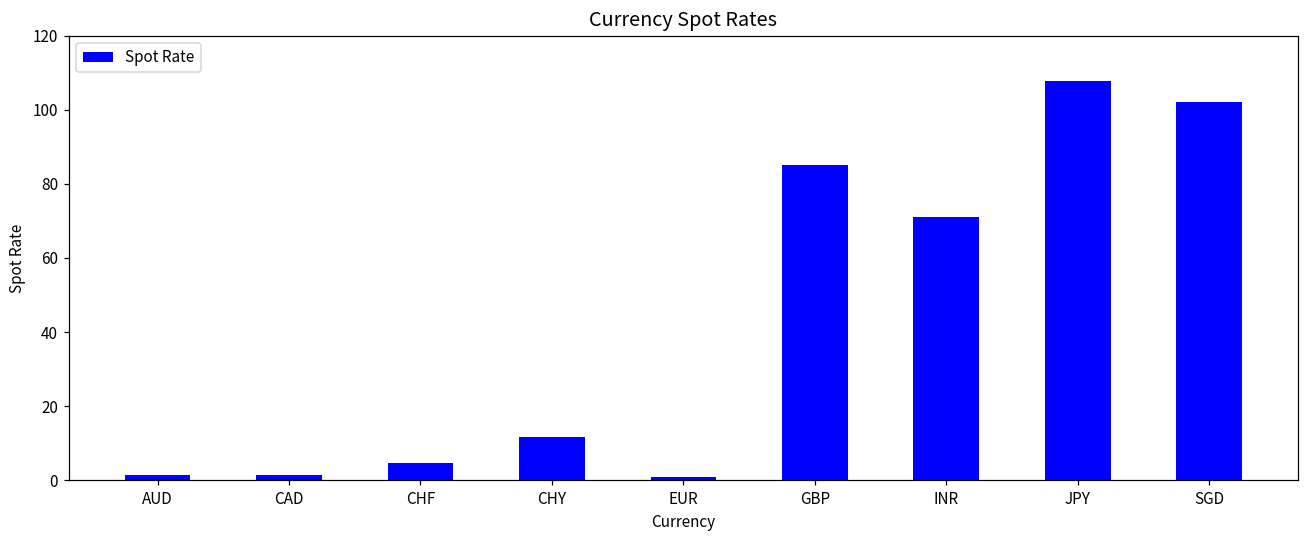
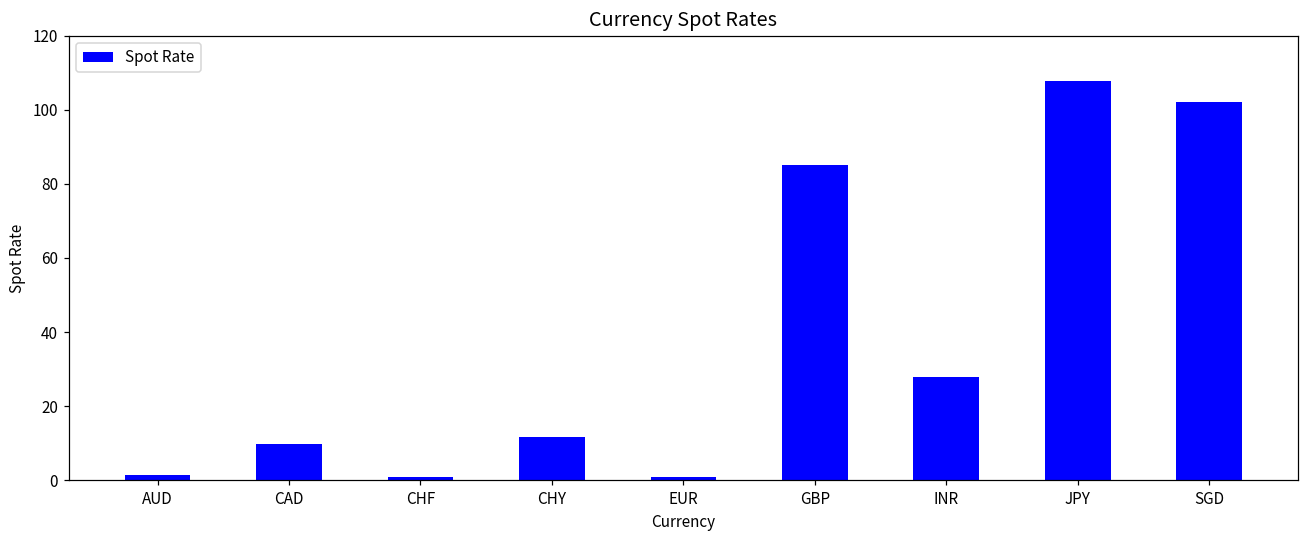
  {
    "AUD": 1,
-   "CAD": 1,
-   "CHF": 5,
+   "CAD": 10,
+   "CHF": 1,
    "CHY": 12,
    "EUR": 1,
    "GBP": 85,
-   "INR": 71,
+   "INR": 28,
    "JPY": 108,
    "SGD": 102
  }
